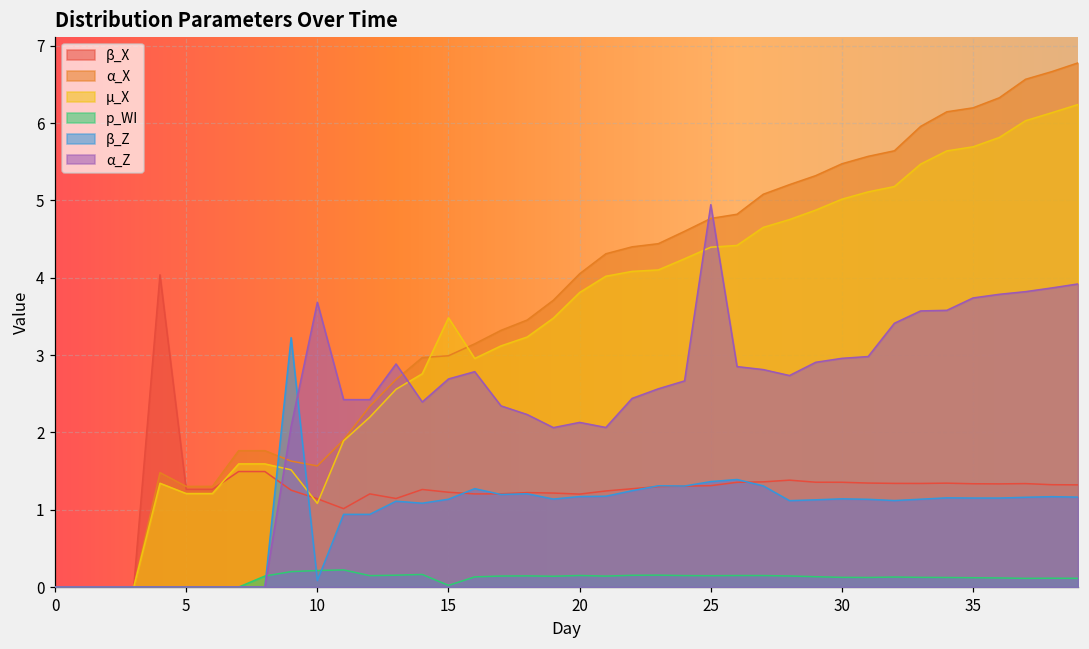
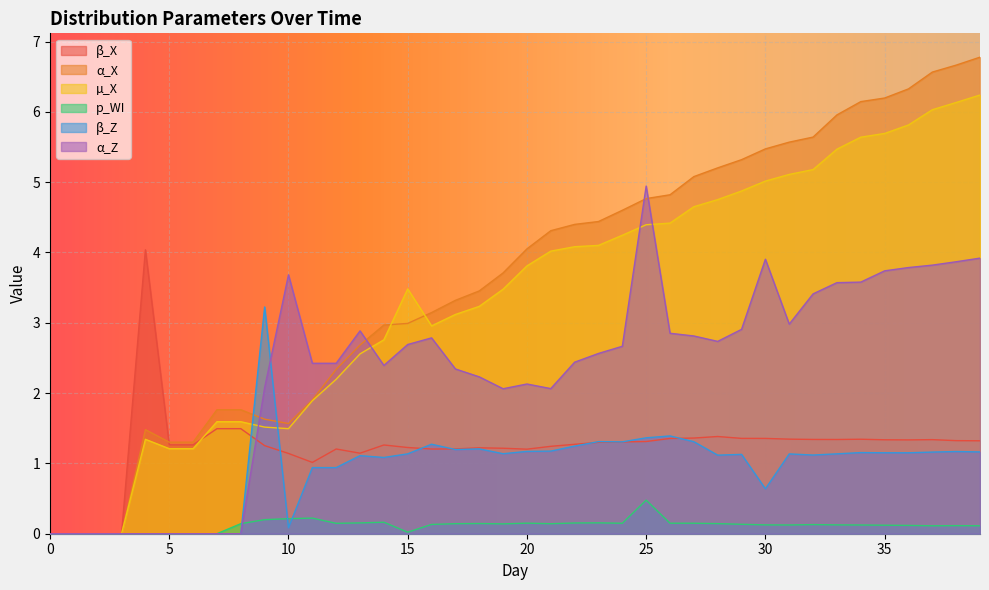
  {
    "µ_X": {
      "5": 1.2,
-     "10": 1.1,
+     "10": 1.5,
      "15": 3.5,
      "20": 3.8,
      "25": 4.4,
      "30": 5.0,
      "35": 5.7
    },
    "p_WI": {
      "10": 0.2,
      "15": 0.0,
      "20": 0.2,
-     "25": 0.1,
+     "25": 0.5,
      "30": 0.1,
      "35": 0.1
    },
    "β_Z": {
      "10": 0.1,
      "15": 1.1,
      "25": 1.4,
-     "30": 1.1,
+     "30": 0.6,
      "35": 1.2
    },
    "α_Z": {
      "10": 3.7,
      "15": 2.7,
      "20": 2.1,
      "25": 4.9,
-     "30": 3.0,
+     "30": 3.9,
      "35": 3.7
    }
  }
